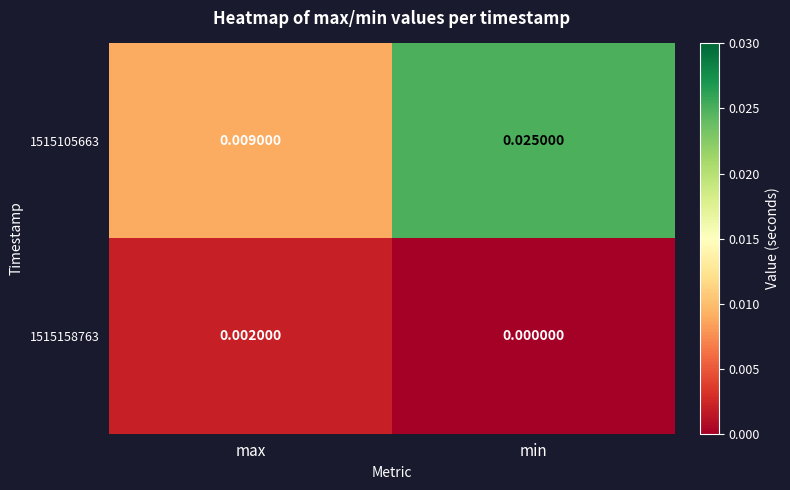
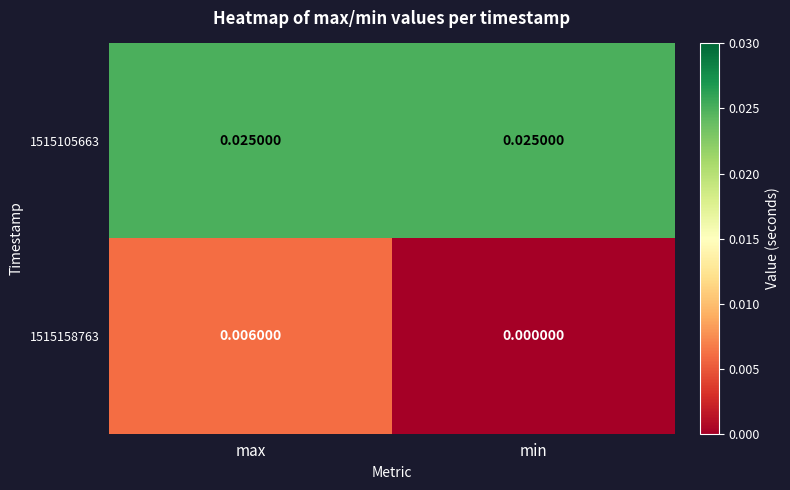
  {
    "1515105663": {
-     "max": 0.009000,
+     "max": 0.025000,
      "min": 0.025000
    },
    "1515158763": {
-     "max": 0.002000,
+     "max": 0.006000,
      "min": 0.000000
    }
  }
